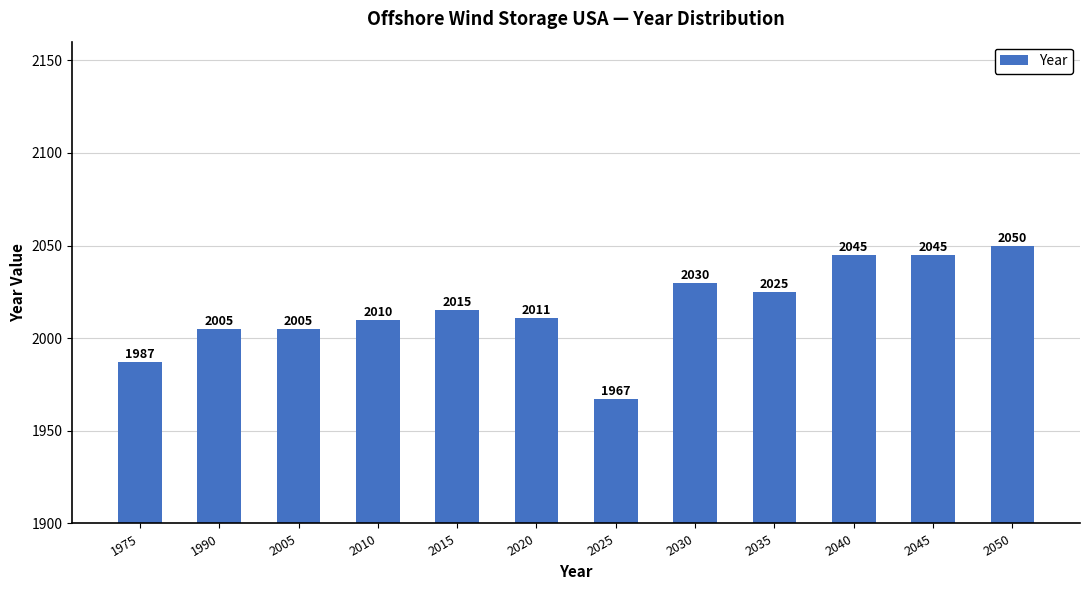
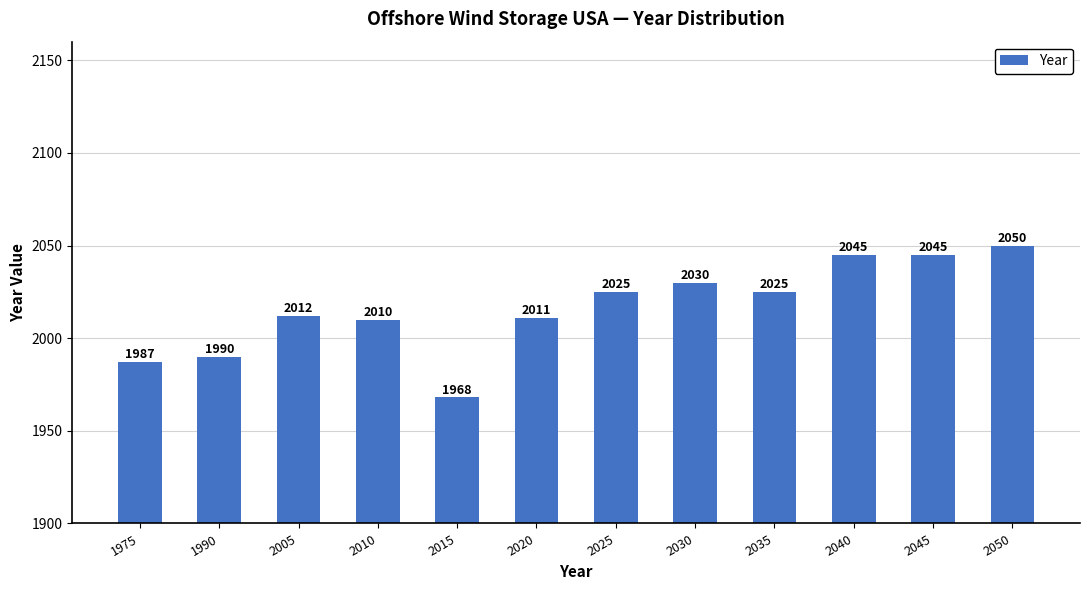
  {
    "1975": 1987,
-   "1990": 2005,
-   "2005": 2005,
+   "1990": 1990,
+   "2005": 2012,
    "2010": 2010,
-   "2015": 2015,
+   "2015": 1968,
    "2020": 2011,
-   "2025": 1967,
+   "2025": 2025,
    "2030": 2030,
    "2035": 2025,
    "2040": 2045,
    "2045": 2045,
    "2050": 2050
  }
